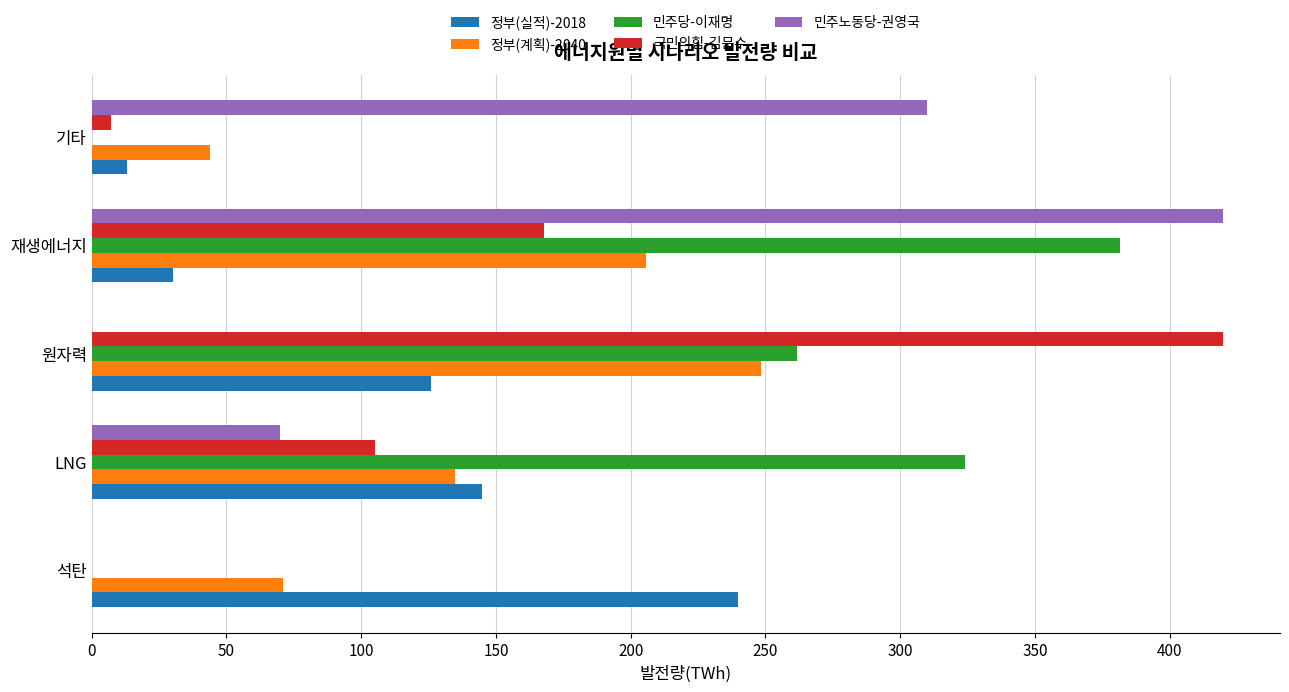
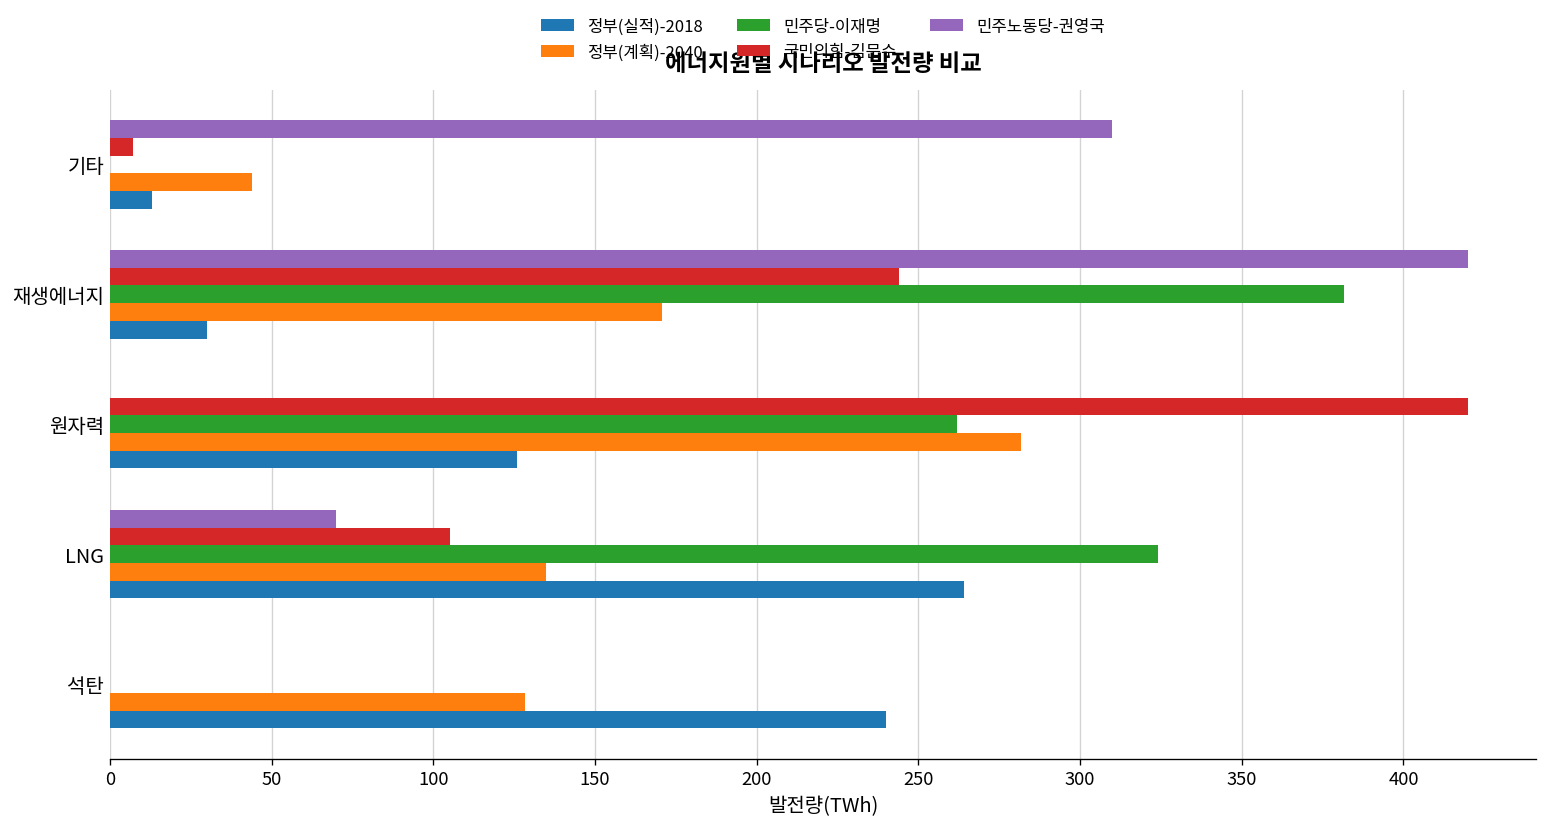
  {
    "정부(실적)-2018": {
      "기타": 13,
      "재생에너지": 30,
      "원자력": 126,
-     "LNG": 145,
+     "LNG": 264,
      "석탄": 240
    },
    "정부(계획)-2040": {
      "기타": 44,
-     "재생에너지": 206,
-     "원자력": 248,
+     "재생에너지": 171,
+     "원자력": 282,
      "LNG": 135,
-     "석탄": 71
+     "석탄": 128
    },
    "민주당-이재명": {
      "기타": 0,
      "재생에너지": 382,
      "원자력": 262,
      "LNG": 324,
      "석탄": 0
    },
    "국민의힘-김문수": {
      "기타": 7,
-     "재생에너지": 168,
+     "재생에너지": 244,
      "원자력": 420,
      "LNG": 105,
      "석탄": 0
    },
    "민주노동당-권영국": {
      "기타": 310,
      "재생에너지": 420,
      "원자력": 0,
      "LNG": 70,
      "석탄": 0
    }
  }
